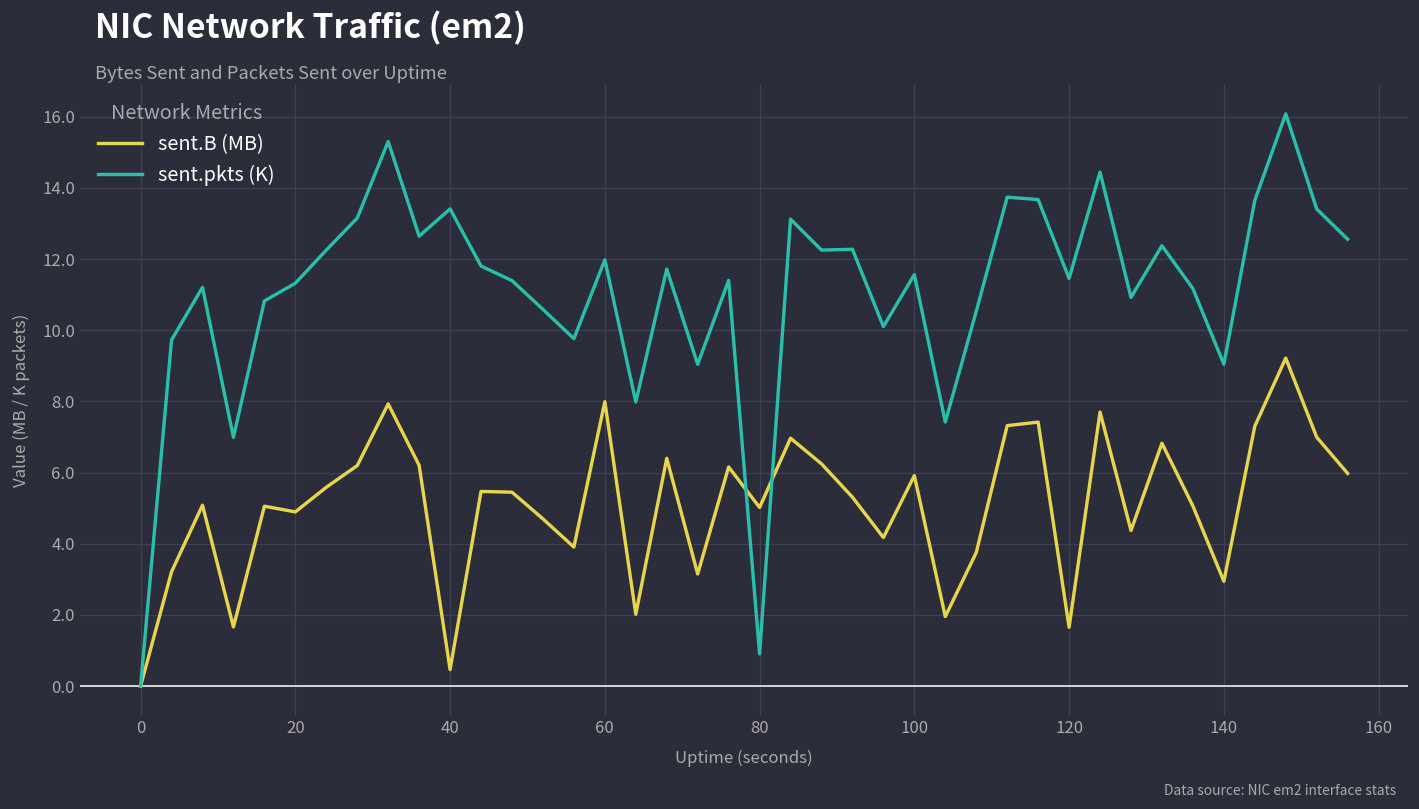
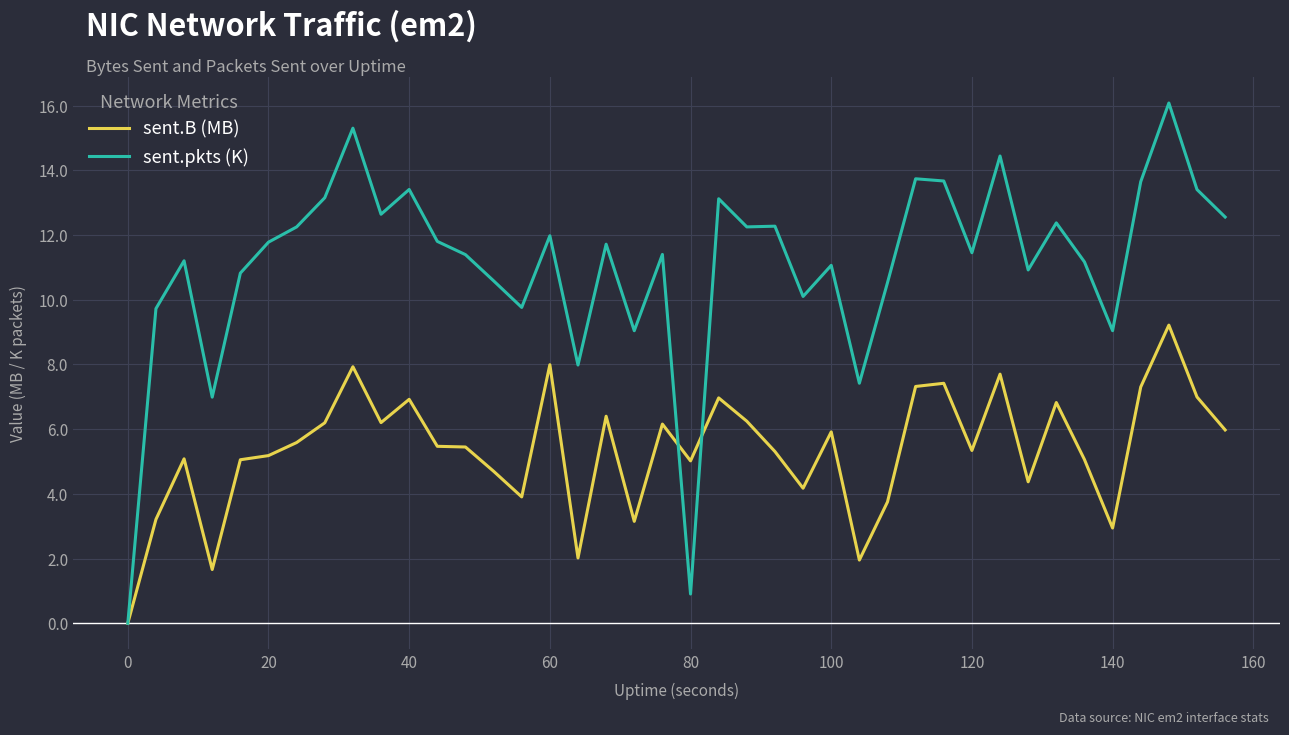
  {
    "sent.B (MB)": {
-     "20": 4.9,
-     "40": 0.5,
+     "20": 5.2,
+     "40": 6.9,
      "60": 8.0,
      "80": 5.0,
      "100": 5.9,
-     "120": 1.7,
+     "120": 5.3,
      "140": 2.9
    },
    "sent.pkts (K)": {
-     "20": 11.3,
+     "20": 11.8,
      "40": 13.4,
      "60": 12.0,
      "80": 0.9,
-     "100": 11.6,
+     "100": 11.1,
      "120": 11.5,
      "140": 9.0
    }
  }
